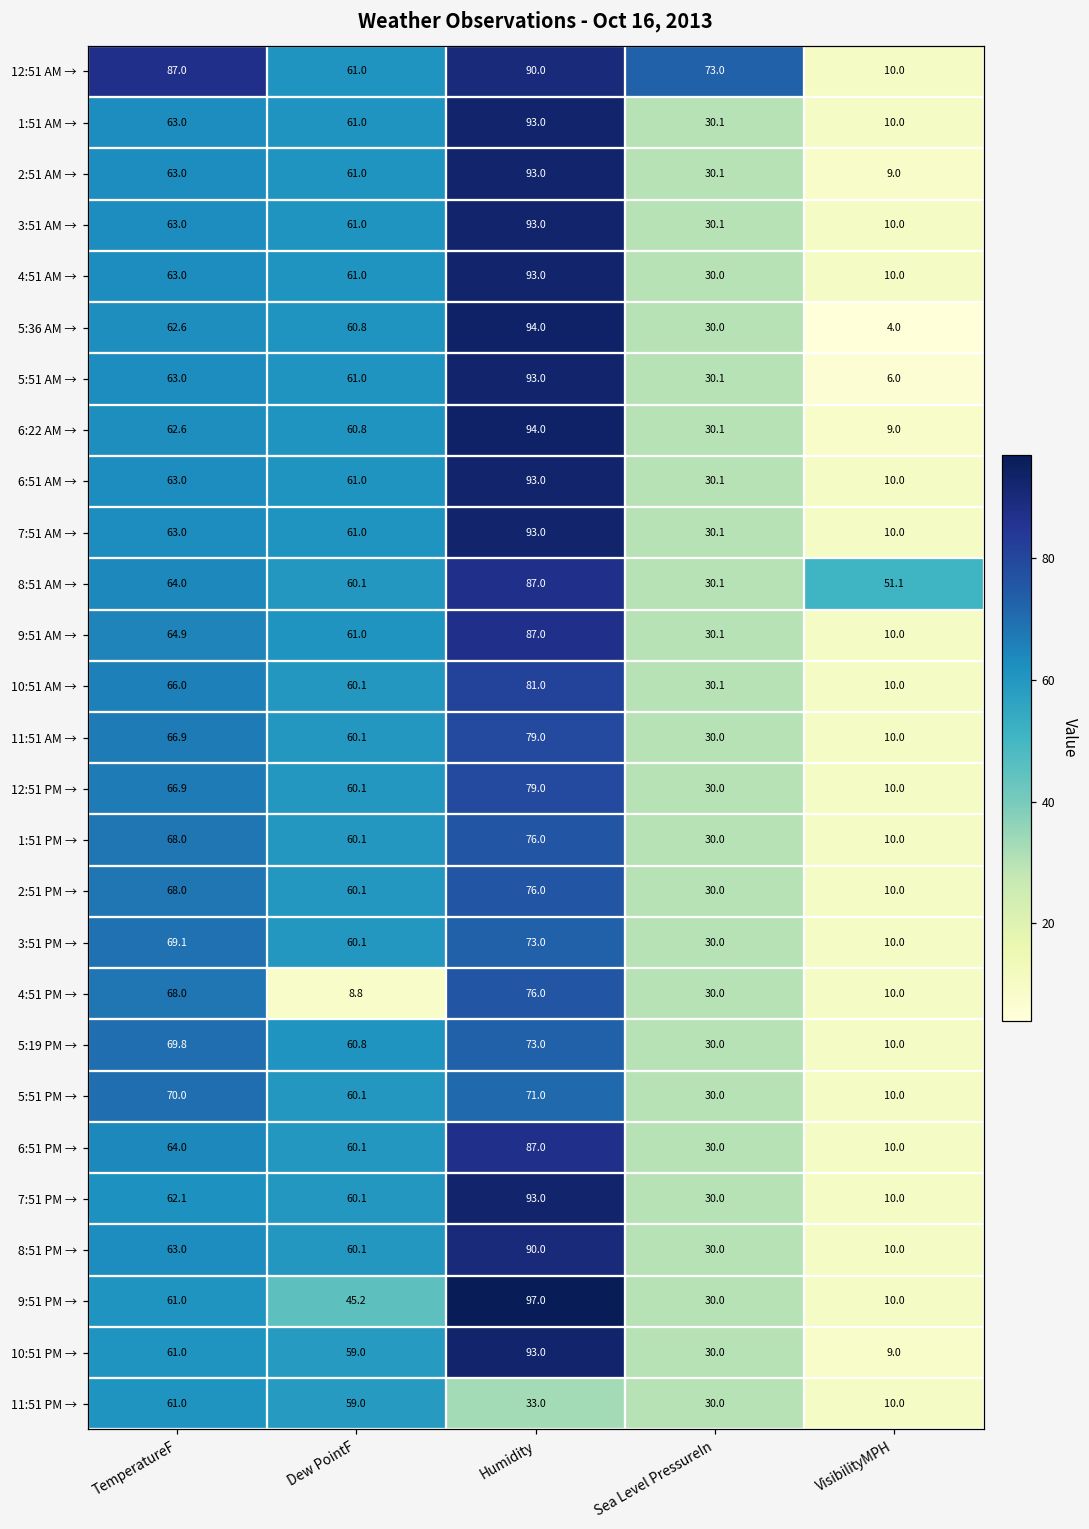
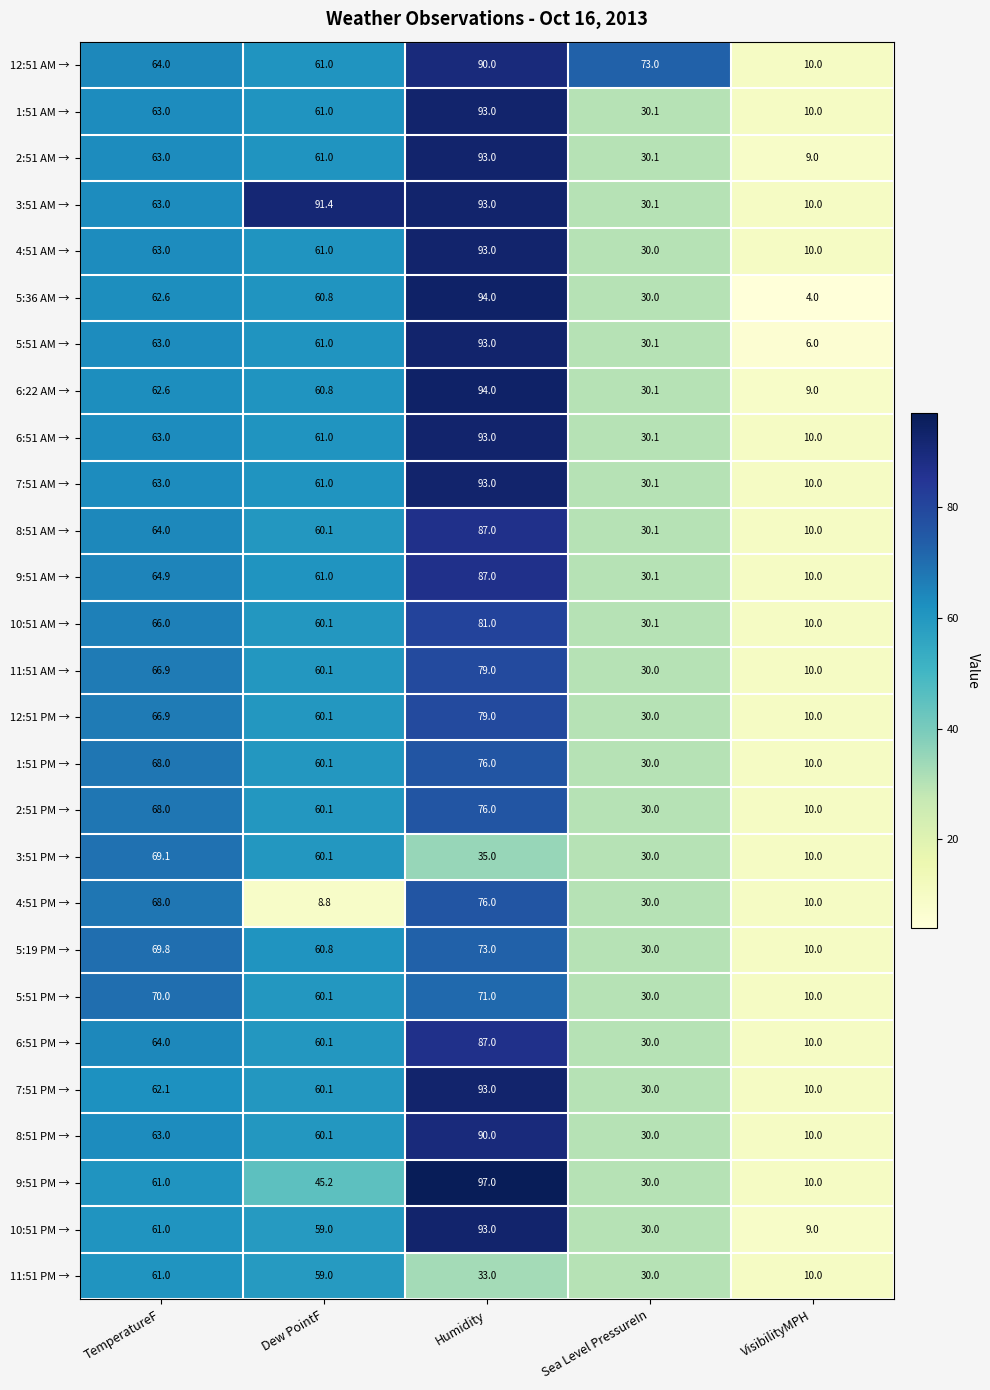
  {
    "12:51 AM →": {
-     "TemperatureF": 87.0,
+     "TemperatureF": 64.0,
      "Dew PointF": 61.0,
      "Humidity": 90.0,
      "Sea Level PressureIn": 73.0,
      "VisibilityMPH": 10.0
    },
    "1:51 AM →": {
      "TemperatureF": 63.0,
      "Dew PointF": 61.0,
      "Humidity": 93.0,
      "Sea Level PressureIn": 30.1,
      "VisibilityMPH": 10.0
    },
    "2:51 AM →": {
      "TemperatureF": 63.0,
      "Dew PointF": 61.0,
      "Humidity": 93.0,
      "Sea Level PressureIn": 30.1,
      "VisibilityMPH": 9.0
    },
    "3:51 AM →": {
      "TemperatureF": 63.0,
-     "Dew PointF": 61.0,
+     "Dew PointF": 91.4,
      "Humidity": 93.0,
      "Sea Level PressureIn": 30.1,
      "VisibilityMPH": 10.0
    },
    "4:51 AM →": {
      "TemperatureF": 63.0,
      "Dew PointF": 61.0,
      "Humidity": 93.0,
      "Sea Level PressureIn": 30.0,
      "VisibilityMPH": 10.0
    },
    "5:36 AM →": {
      "TemperatureF": 62.6,
      "Dew PointF": 60.8,
      "Humidity": 94.0,
      "Sea Level PressureIn": 30.0,
      "VisibilityMPH": 4.0
    },
    "5:51 AM →": {
      "TemperatureF": 63.0,
      "Dew PointF": 61.0,
      "Humidity": 93.0,
      "Sea Level PressureIn": 30.1,
      "VisibilityMPH": 6.0
    },
    "6:22 AM →": {
      "TemperatureF": 62.6,
      "Dew PointF": 60.8,
      "Humidity": 94.0,
      "Sea Level PressureIn": 30.1,
      "VisibilityMPH": 9.0
    },
    "6:51 AM →": {
      "TemperatureF": 63.0,
      "Dew PointF": 61.0,
      "Humidity": 93.0,
      "Sea Level PressureIn": 30.1,
      "VisibilityMPH": 10.0
    },
    "7:51 AM →": {
      "TemperatureF": 63.0,
      "Dew PointF": 61.0,
      "Humidity": 93.0,
      "Sea Level PressureIn": 30.1,
      "VisibilityMPH": 10.0
    },
    "8:51 AM →": {
      "TemperatureF": 64.0,
      "Dew PointF": 60.1,
      "Humidity": 87.0,
      "Sea Level PressureIn": 30.1,
-     "VisibilityMPH": 51.1
+     "VisibilityMPH": 10.0
    },
    "9:51 AM →": {
      "TemperatureF": 64.9,
      "Dew PointF": 61.0,
      "Humidity": 87.0,
      "Sea Level PressureIn": 30.1,
      "VisibilityMPH": 10.0
    },
    "10:51 AM →": {
      "TemperatureF": 66.0,
      "Dew PointF": 60.1,
      "Humidity": 81.0,
      "Sea Level PressureIn": 30.1,
      "VisibilityMPH": 10.0
    },
    "11:51 AM →": {
      "TemperatureF": 66.9,
      "Dew PointF": 60.1,
      "Humidity": 79.0,
      "Sea Level PressureIn": 30.0,
      "VisibilityMPH": 10.0
    },
    "12:51 PM →": {
      "TemperatureF": 66.9,
      "Dew PointF": 60.1,
      "Humidity": 79.0,
      "Sea Level PressureIn": 30.0,
      "VisibilityMPH": 10.0
    },
    "1:51 PM →": {
      "TemperatureF": 68.0,
      "Dew PointF": 60.1,
      "Humidity": 76.0,
      "Sea Level PressureIn": 30.0,
      "VisibilityMPH": 10.0
    },
    "2:51 PM →": {
      "TemperatureF": 68.0,
      "Dew PointF": 60.1,
      "Humidity": 76.0,
      "Sea Level PressureIn": 30.0,
      "VisibilityMPH": 10.0
    },
    "3:51 PM →": {
      "TemperatureF": 69.1,
      "Dew PointF": 60.1,
-     "Humidity": 73.0,
+     "Humidity": 35.0,
      "Sea Level PressureIn": 30.0,
      "VisibilityMPH": 10.0
    },
    "4:51 PM →": {
      "TemperatureF": 68.0,
      "Dew PointF": 8.8,
      "Humidity": 76.0,
      "Sea Level PressureIn": 30.0,
      "VisibilityMPH": 10.0
    },
    "5:19 PM →": {
      "TemperatureF": 69.8,
      "Dew PointF": 60.8,
      "Humidity": 73.0,
      "Sea Level PressureIn": 30.0,
      "VisibilityMPH": 10.0
    },
    "5:51 PM →": {
      "TemperatureF": 70.0,
      "Dew PointF": 60.1,
      "Humidity": 71.0,
      "Sea Level PressureIn": 30.0,
      "VisibilityMPH": 10.0
    },
    "6:51 PM →": {
      "TemperatureF": 64.0,
      "Dew PointF": 60.1,
      "Humidity": 87.0,
      "Sea Level PressureIn": 30.0,
      "VisibilityMPH": 10.0
    },
    "7:51 PM →": {
      "TemperatureF": 62.1,
      "Dew PointF": 60.1,
      "Humidity": 93.0,
      "Sea Level PressureIn": 30.0,
      "VisibilityMPH": 10.0
    },
    "8:51 PM →": {
      "TemperatureF": 63.0,
      "Dew PointF": 60.1,
      "Humidity": 90.0,
      "Sea Level PressureIn": 30.0,
      "VisibilityMPH": 10.0
    },
    "9:51 PM →": {
      "TemperatureF": 61.0,
      "Dew PointF": 45.2,
      "Humidity": 97.0,
      "Sea Level PressureIn": 30.0,
      "VisibilityMPH": 10.0
    },
    "10:51 PM →": {
      "TemperatureF": 61.0,
      "Dew PointF": 59.0,
      "Humidity": 93.0,
      "Sea Level PressureIn": 30.0,
      "VisibilityMPH": 9.0
    },
    "11:51 PM →": {
      "TemperatureF": 61.0,
      "Dew PointF": 59.0,
      "Humidity": 33.0,
      "Sea Level PressureIn": 30.0,
      "VisibilityMPH": 10.0
    }
  }
